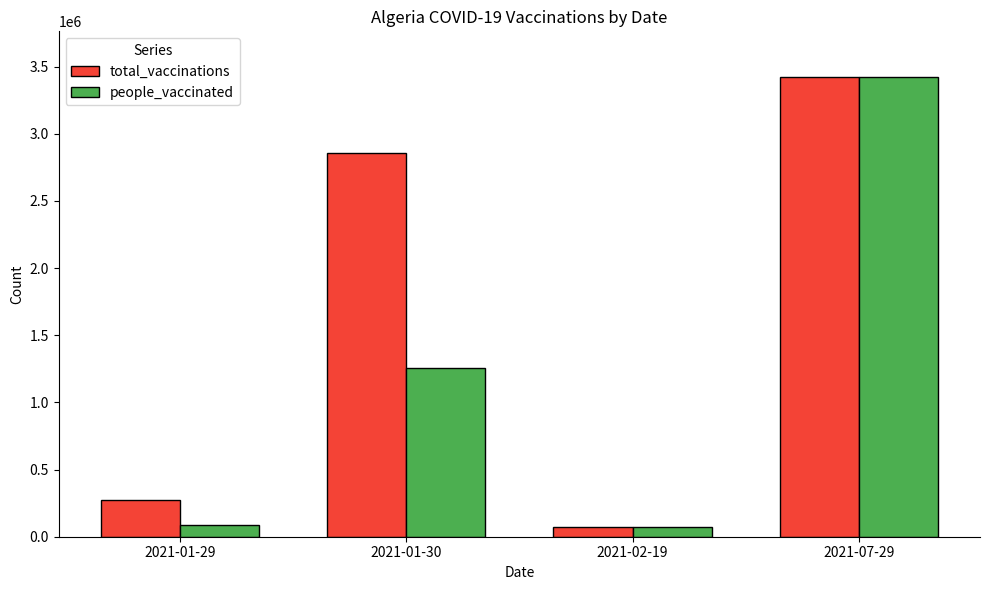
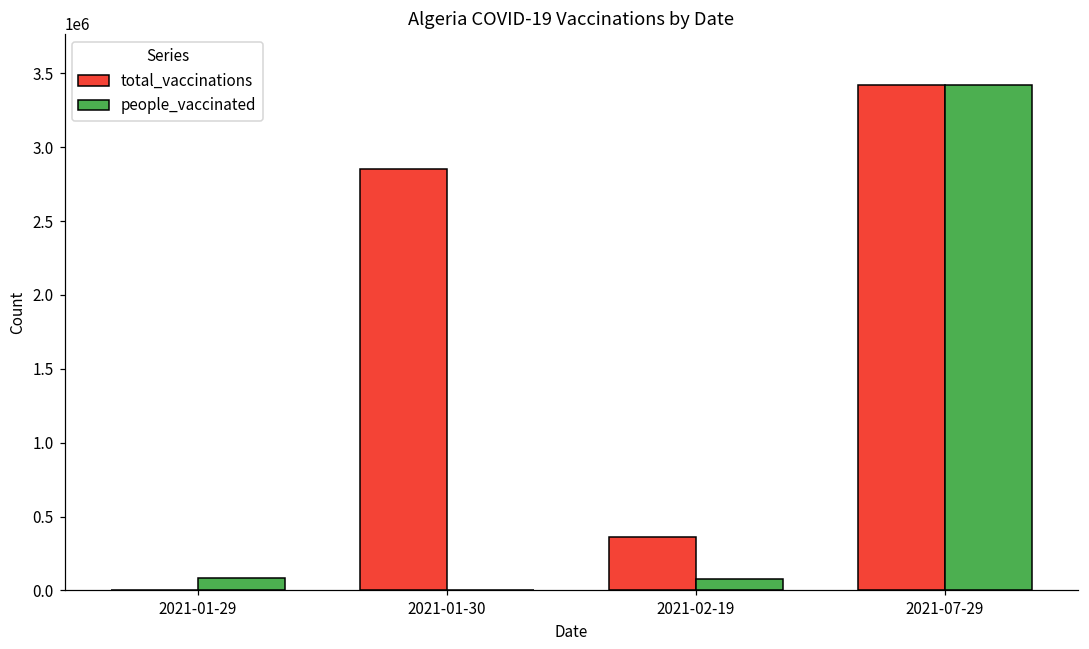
  {
    "total_vaccinations": {
-     "2021-01-29": 280000,
+     "2021-01-29": 0,
      "2021-01-30": 2860000,
-     "2021-02-19": 80000,
+     "2021-02-19": 360000,
      "2021-07-29": 3420000
    },
    "people_vaccinated": {
      "2021-01-29": 80000,
-     "2021-01-30": 1260000,
+     "2021-01-30": 0,
      "2021-02-19": 80000,
      "2021-07-29": 3420000
    }
  }
